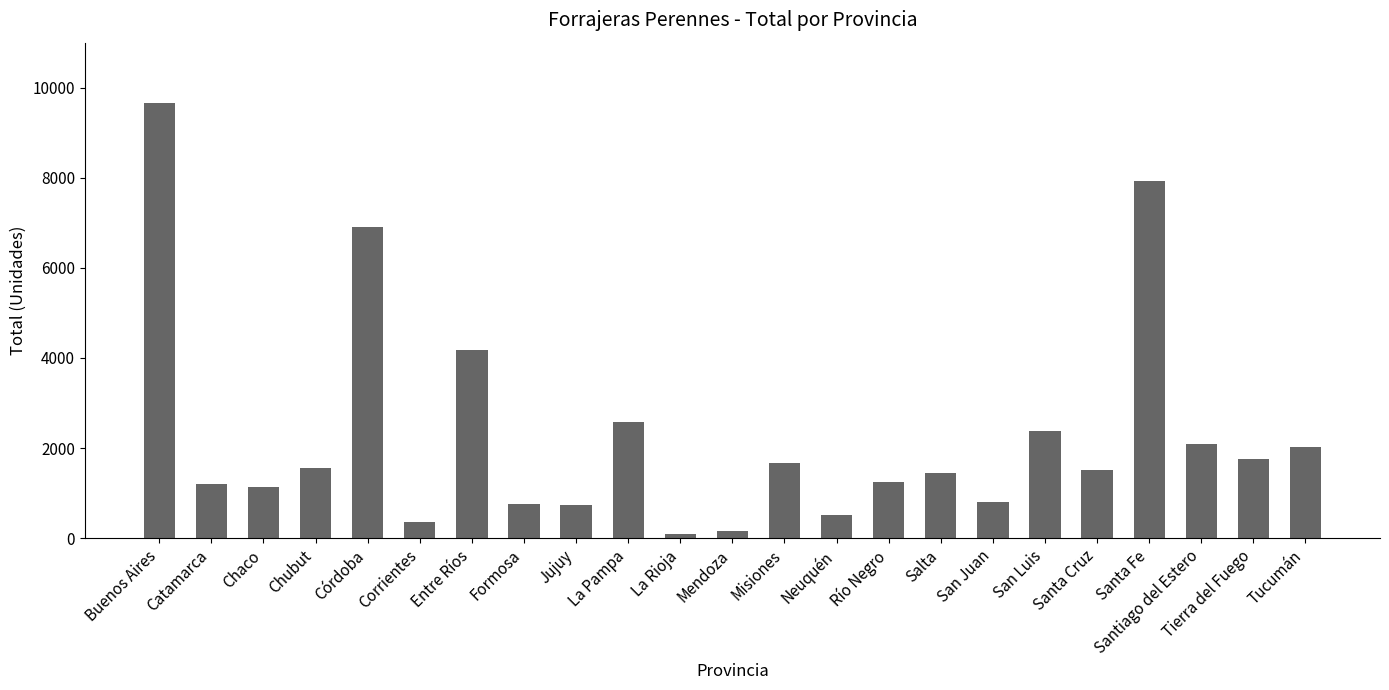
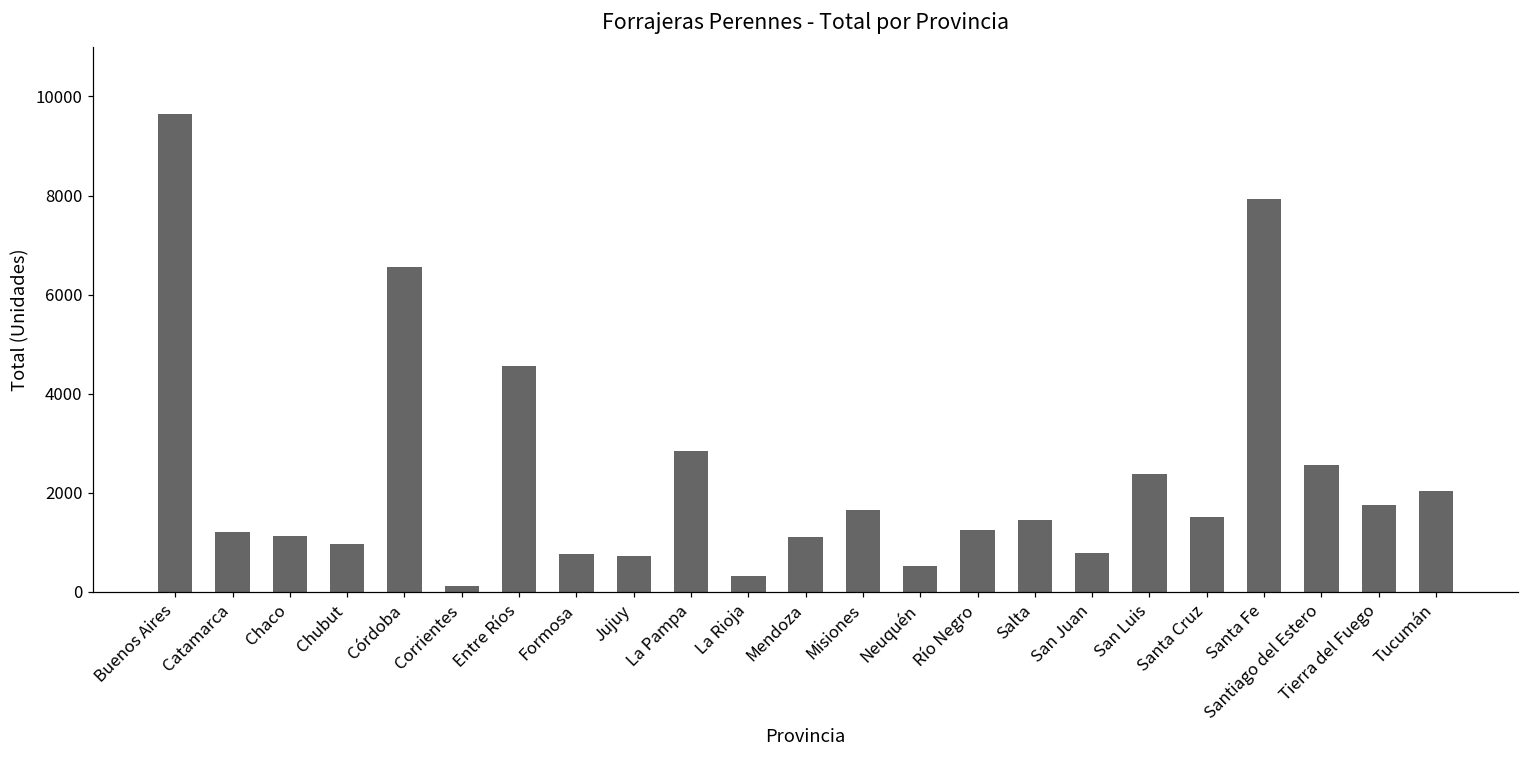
  {
    "Buenos Aires": 9700,
    "Catamarca": 1200,
    "Chaco": 1100,
-   "Chubut": 1600,
-   "Córdoba": 6900,
-   "Corrientes": 400,
-   "Entre Ríos": 4200,
+   "Chubut": 1000,
+   "Córdoba": 6600,
+   "Corrientes": 100,
+   "Entre Ríos": 4600,
    "Formosa": 800,
    "Jujuy": 700,
-   "La Pampa": 2600,
-   "La Rioja": 100,
-   "Mendoza": 100,
+   "La Pampa": 2800,
+   "La Rioja": 300,
+   "Mendoza": 1100,
    "Misiones": 1700,
    "Neuquén": 500,
    "Río Negro": 1300,
    "Salta": 1500,
    "San Juan": 800,
    "San Luis": 2400,
    "Santa Cruz": 1500,
    "Santa Fe": 7900,
-   "Santiago del Estero": 2100,
+   "Santiago del Estero": 2600,
    "Tierra del Fuego": 1800,
    "Tucumán": 2000
  }
